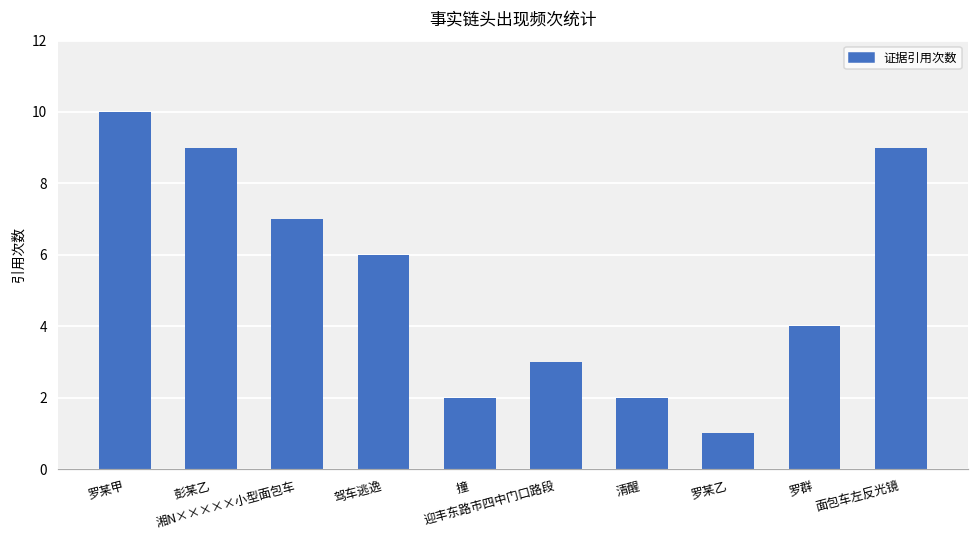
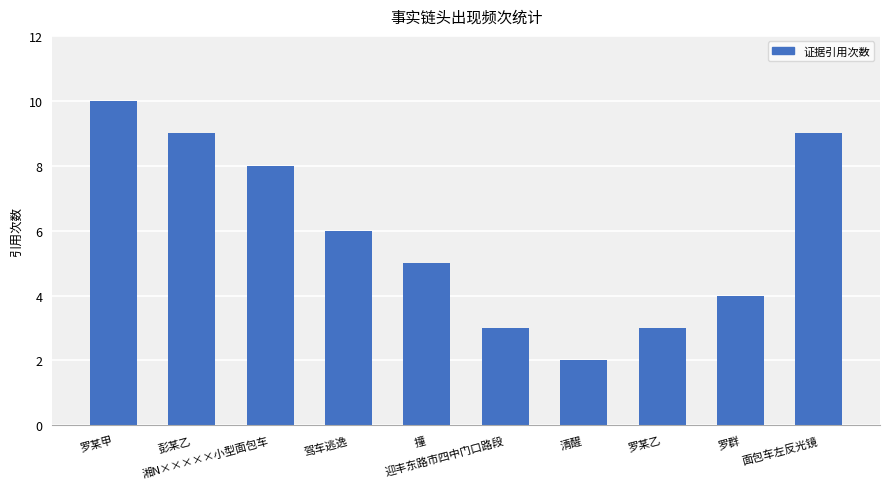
  {
    "罗某甲": 10,
    "彭某乙": 9,
-   "湘N×××××小型面包车": 7,
+   "湘N×××××小型面包车": 8,
    "驾车逃逸": 6,
-   "撞": 2,
+   "撞": 5,
    "迎丰东路市四中门口路段": 3,
    "清醒": 2,
-   "罗某乙": 1,
+   "罗某乙": 3,
    "罗群": 4,
    "面包车左反光镜": 9
  }
